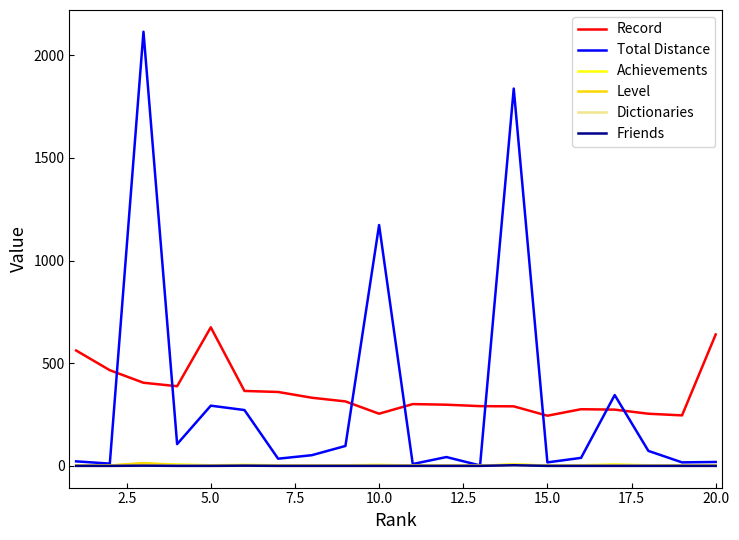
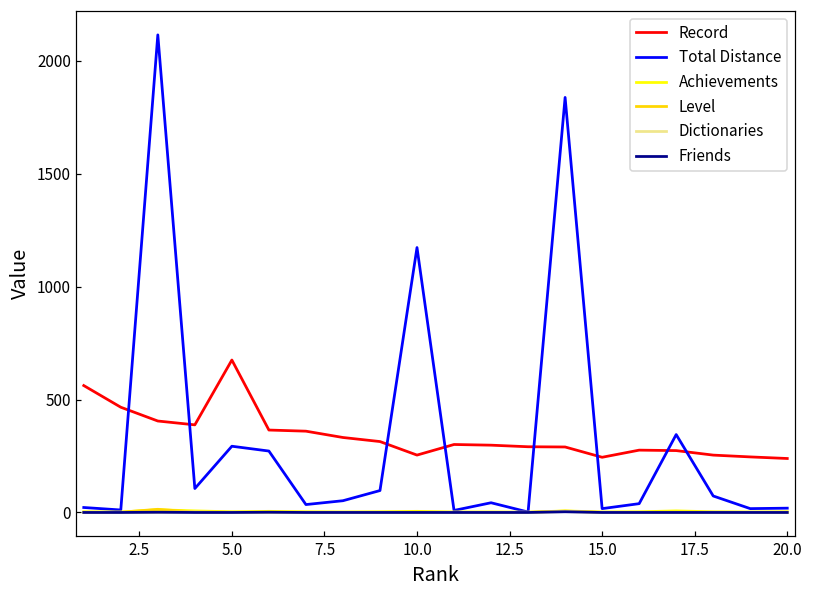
  {
    "Record": {
      "5.0": 680,
      "10.0": 250,
      "15.0": 240,
-     "20.0": 640
+     "20.0": 240
    },
    "Total Distance": {
      "5.0": 290,
      "10.0": 1170,
      "15.0": 20,
      "20.0": 20
    }
  }
